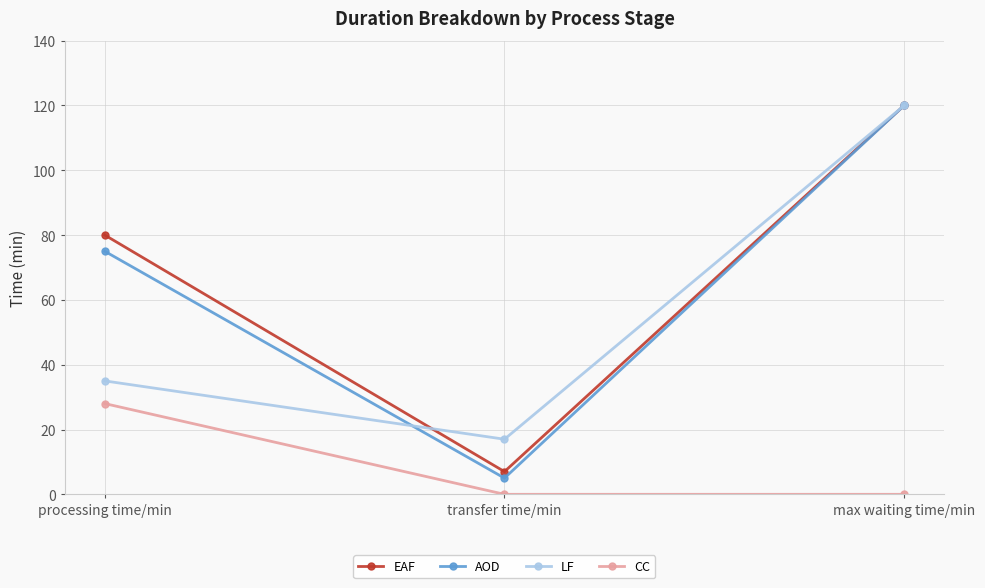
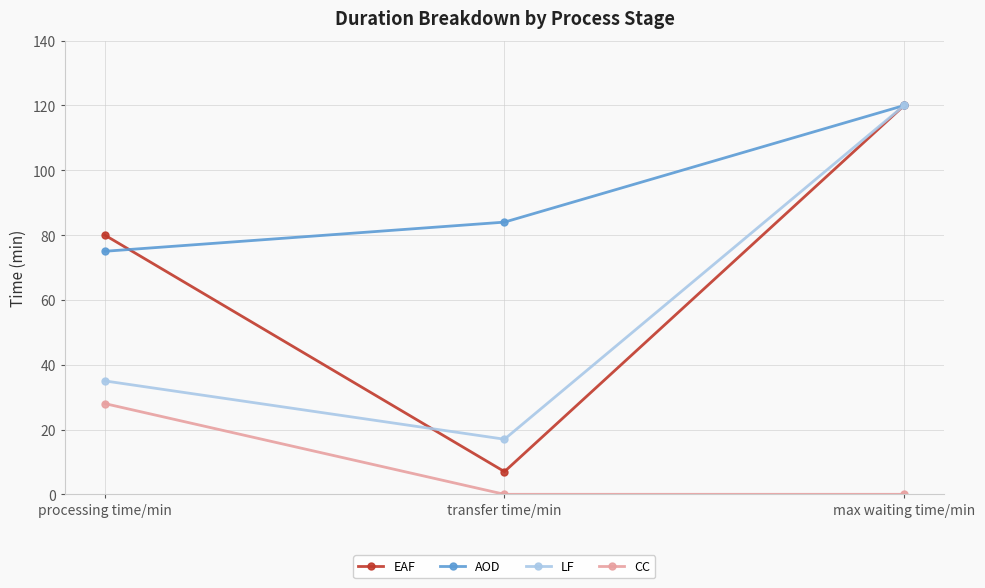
  {
    "EAF": {
      "processing time/min": 80,
      "transfer time/min": 7
    },
    "AOD": {
      "processing time/min": 75,
-     "transfer time/min": 5
+     "transfer time/min": 84
    },
    "LF": {
      "processing time/min": 35,
      "transfer time/min": 17
    },
    "CC": {
      "processing time/min": 28,
      "transfer time/min": 0,
      "max waiting time/min": 0
    }
  }
